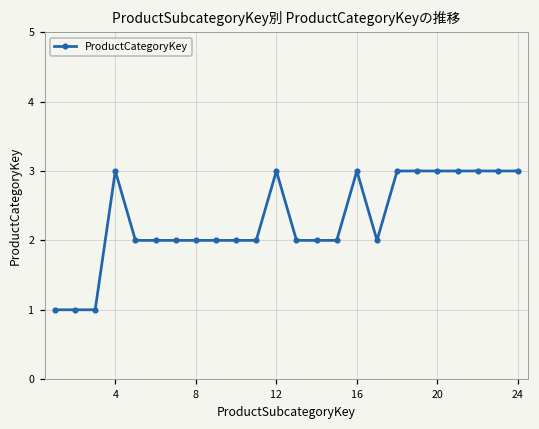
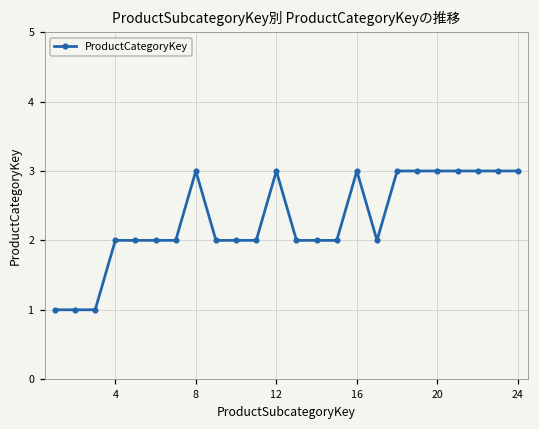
  {
-   "4": 3,
-   "8": 2,
+   "4": 2,
+   "8": 3,
    "12": 3,
    "16": 3,
    "20": 3,
    "24": 3
  }
